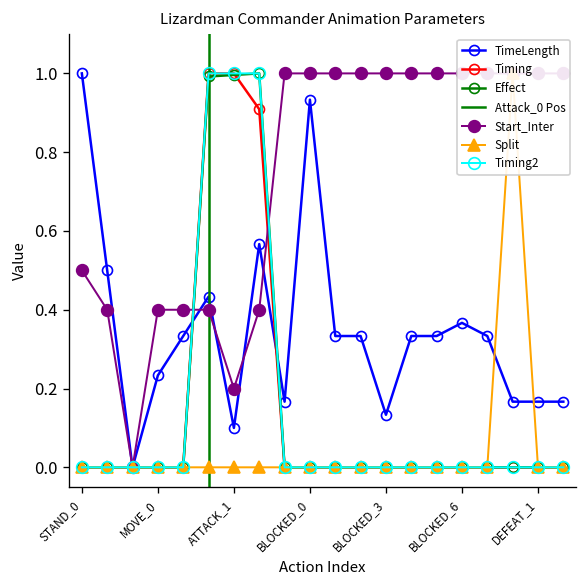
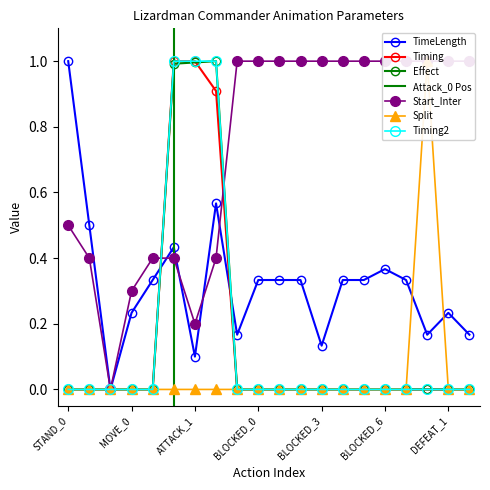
  {
    "TimeLength": {
      "STAND_0": 1.00,
      "MOVE_0": 0.23,
      "ATTACK_1": 0.10,
-     "BLOCKED_0": 0.93,
+     "BLOCKED_0": 0.33,
      "BLOCKED_3": 0.13,
      "BLOCKED_6": 0.37,
-     "DEFEAT_1": 0.17
+     "DEFEAT_1": 0.23
    },
    "Start_Inter": {
      "STAND_0": 0.50,
-     "MOVE_0": 0.40,
+     "MOVE_0": 0.30,
      "ATTACK_1": 0.20,
      "BLOCKED_0": 1.00,
      "BLOCKED_3": 1.00
    },
    "Split": {
      "ATTACK_1": 0.00
    }
  }
